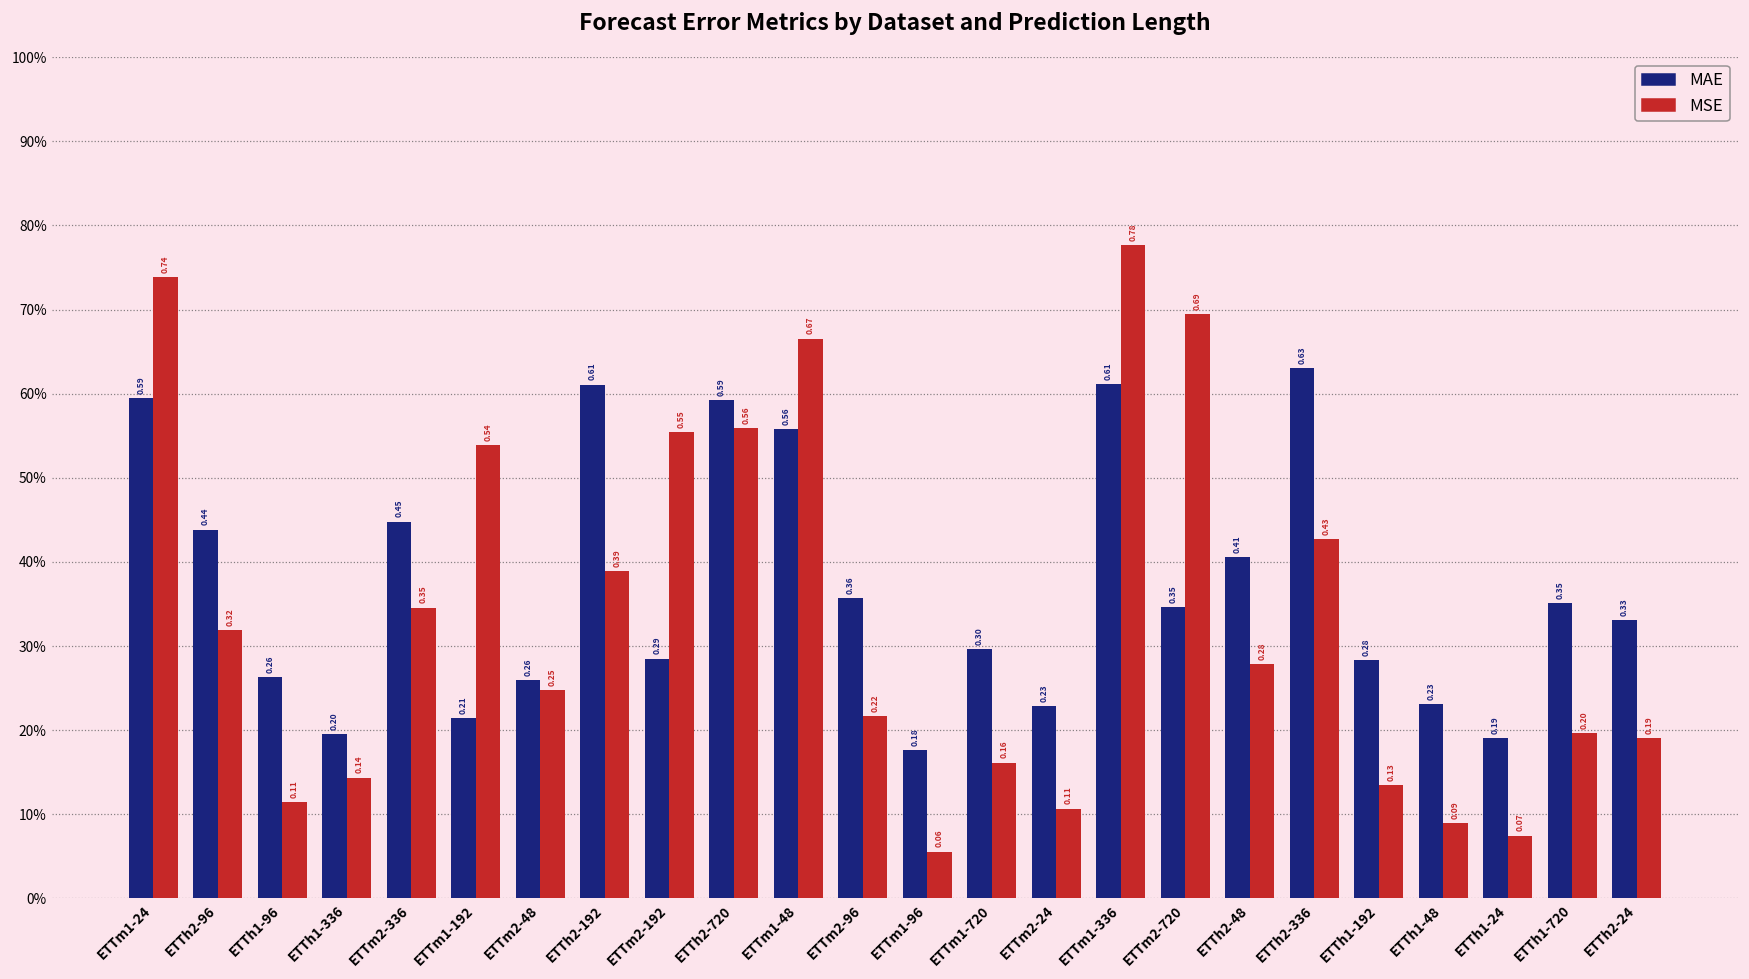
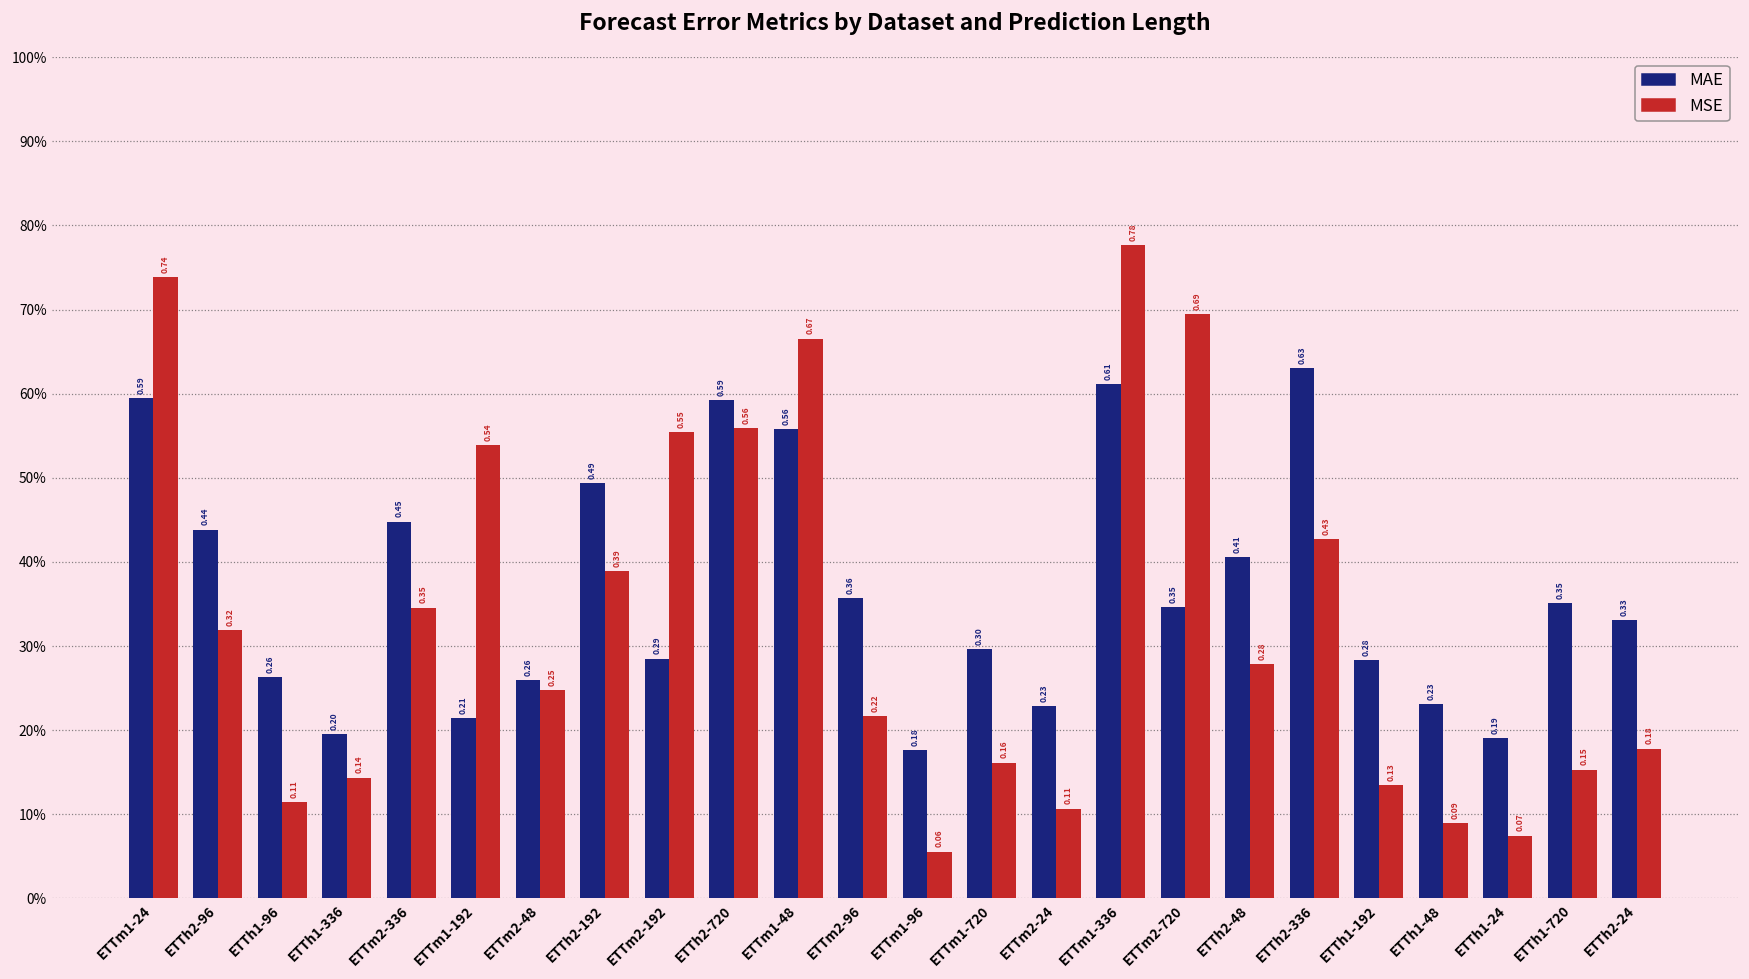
  {
    "MAE": {
      "ETTm1-24": 0.59,
      "ETTh2-96": 0.44,
      "ETTh1-96": 0.26,
      "ETTh1-336": 0.20,
      "ETTm2-336": 0.45,
      "ETTm1-192": 0.21,
      "ETTm2-48": 0.26,
-     "ETTh2-192": 0.61,
+     "ETTh2-192": 0.49,
      "ETTm2-192": 0.29,
      "ETTh2-720": 0.59,
      "ETTm1-48": 0.56,
      "ETTm2-96": 0.36,
      "ETTm1-96": 0.18,
      "ETTm1-720": 0.30,
      "ETTm2-24": 0.23,
      "ETTm1-336": 0.61,
      "ETTm2-720": 0.35,
      "ETTh2-48": 0.41,
      "ETTh2-336": 0.63,
      "ETTh1-192": 0.28,
      "ETTh1-48": 0.23,
      "ETTh1-24": 0.19,
      "ETTh1-720": 0.35,
      "ETTh2-24": 0.33
    },
    "MSE": {
      "ETTm1-24": 0.74,
      "ETTh2-96": 0.32,
      "ETTh1-96": 0.11,
      "ETTh1-336": 0.14,
      "ETTm2-336": 0.35,
      "ETTm1-192": 0.54,
      "ETTm2-48": 0.25,
      "ETTh2-192": 0.39,
      "ETTm2-192": 0.55,
      "ETTh2-720": 0.56,
      "ETTm1-48": 0.67,
      "ETTm2-96": 0.22,
      "ETTm1-96": 0.06,
      "ETTm1-720": 0.16,
      "ETTm2-24": 0.11,
      "ETTm1-336": 0.78,
      "ETTm2-720": 0.69,
      "ETTh2-48": 0.28,
      "ETTh2-336": 0.43,
      "ETTh1-192": 0.13,
      "ETTh1-48": 0.09,
      "ETTh1-24": 0.07,
-     "ETTh1-720": 0.20,
-     "ETTh2-24": 0.19
+     "ETTh1-720": 0.15,
+     "ETTh2-24": 0.18
    }
  }
